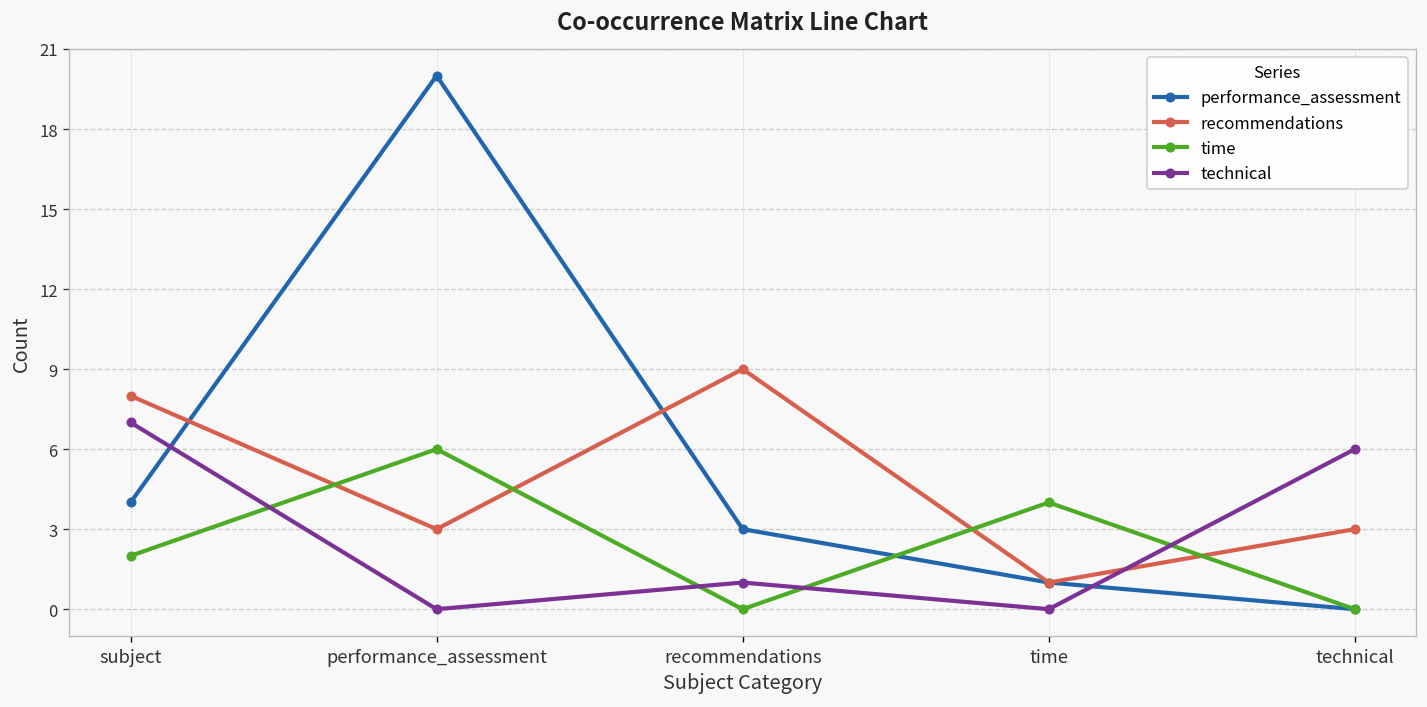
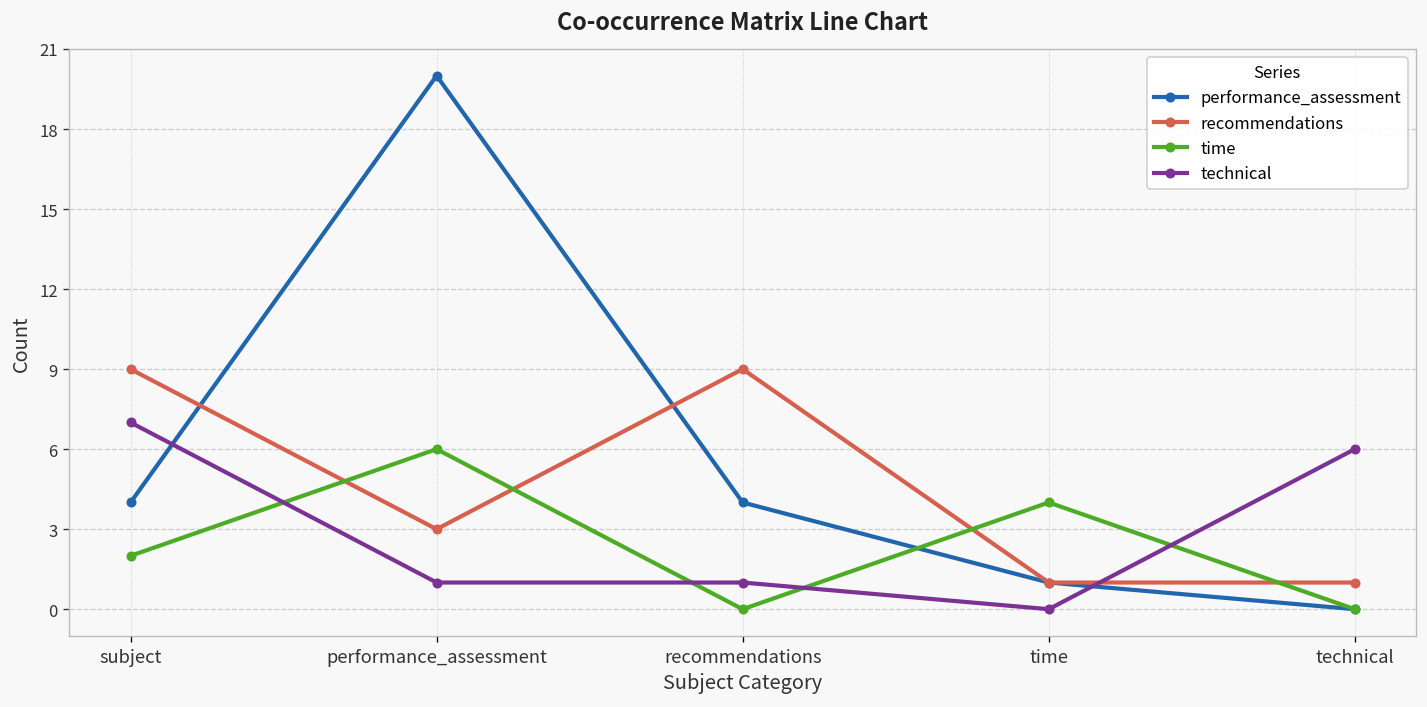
  {
    "performance_assessment": {
      "subject": 4,
      "performance_assessment": 20,
-     "recommendations": 3
+     "recommendations": 4
    },
    "recommendations": {
-     "subject": 8,
+     "subject": 9,
      "performance_assessment": 3,
      "recommendations": 9,
-     "technical": 3
+     "technical": 1
    },
    "time": {
      "subject": 2,
      "performance_assessment": 6,
      "recommendations": 0,
      "time": 4
    },
    "technical": {
      "subject": 7,
-     "performance_assessment": 0,
+     "performance_assessment": 1,
      "recommendations": 1,
      "time": 0,
      "technical": 6
    }
  }
